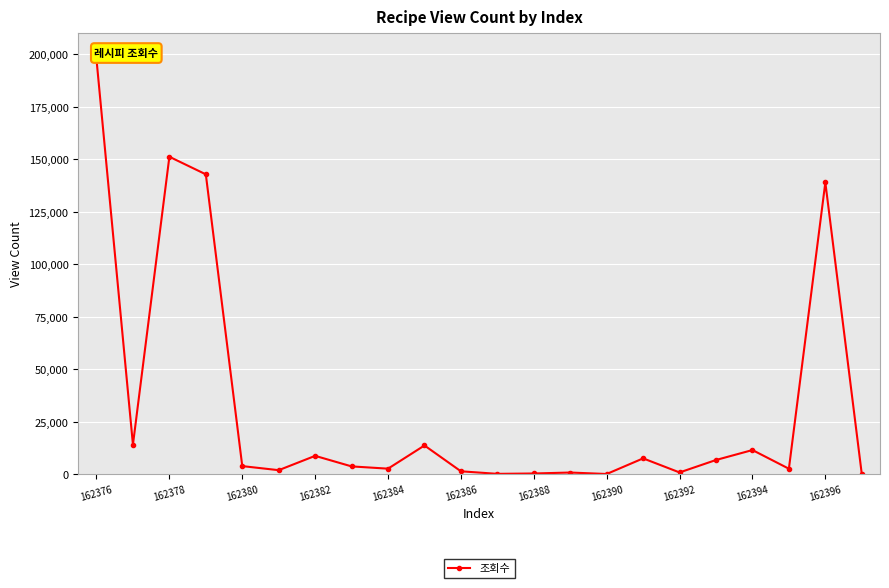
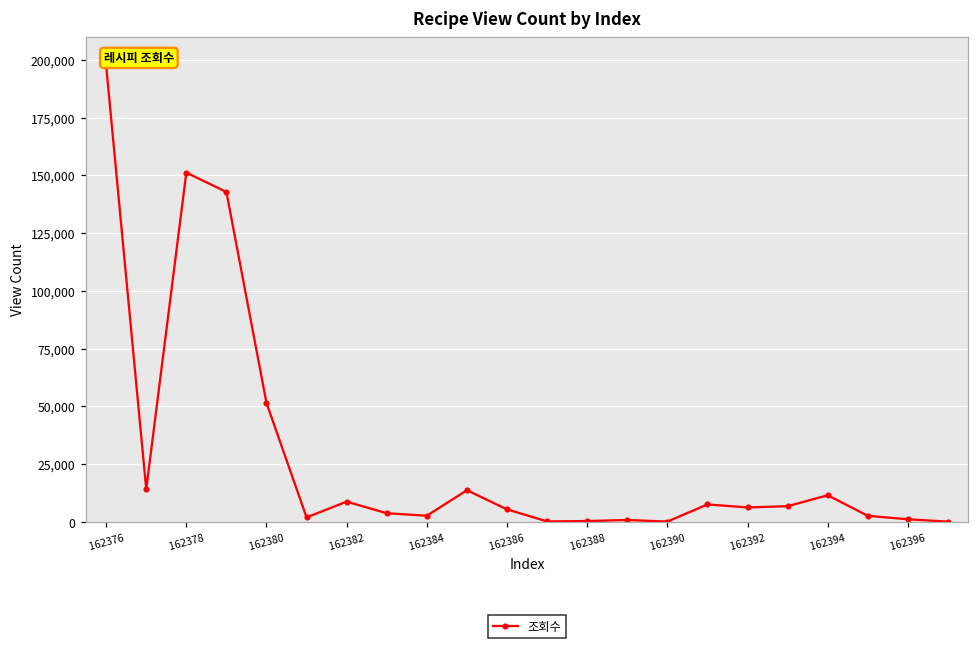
  {
    "162378": "151,000",
-   "162380": "4,000",
+   "162380": "51,000",
    "162382": "9,000",
    "162384": "3,000",
-   "162386": "1,000",
+   "162386": "5,000",
    "162388": "0",
    "162390": "0",
-   "162392": "1,000",
+   "162392": "6,000",
    "162394": "12,000",
-   "162396": "139,000"
+   "162396": "1,000"
  }
